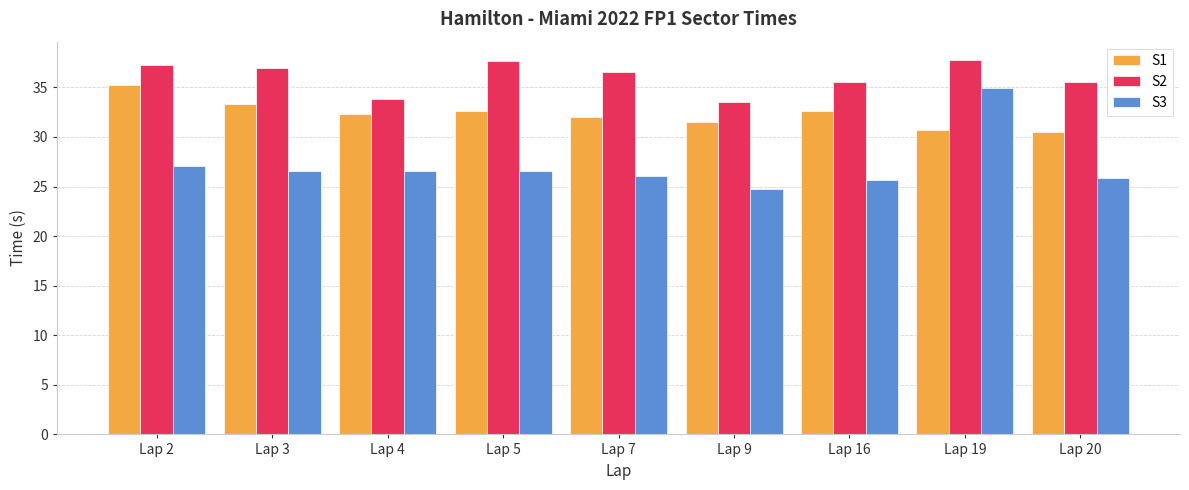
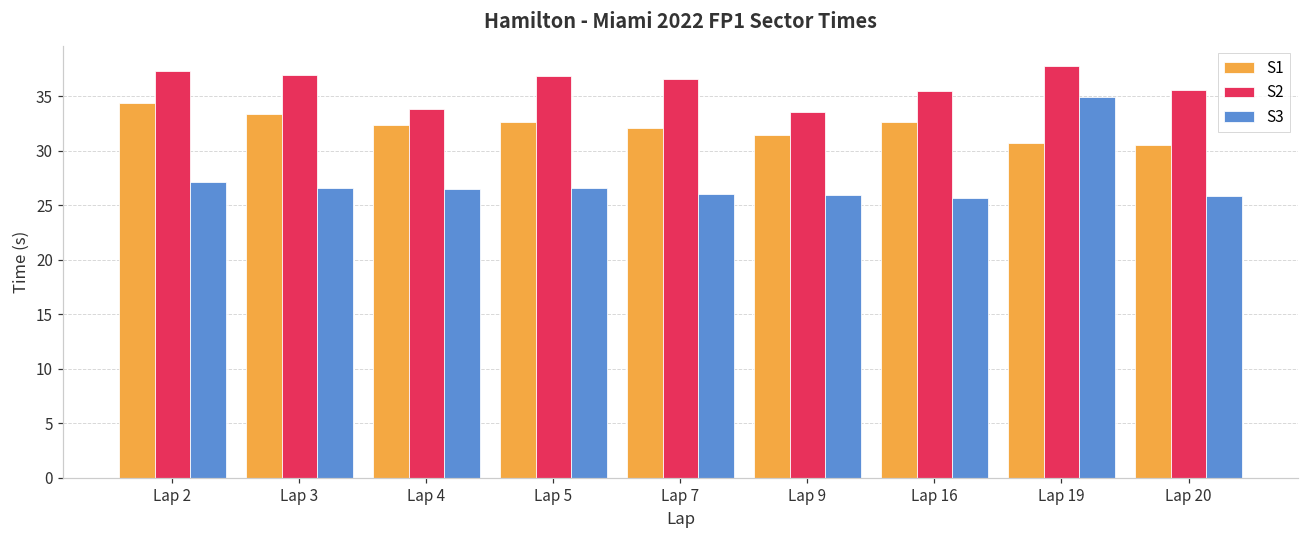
  {
    "S1": {
-     "Lap 2": 35,
+     "Lap 2": 34,
      "Lap 3": 33,
      "Lap 4": 32,
      "Lap 5": 33,
      "Lap 7": 32,
      "Lap 9": 31,
      "Lap 16": 33,
      "Lap 19": 31,
      "Lap 20": 31
    },
    "S2": {
      "Lap 2": 37,
      "Lap 3": 37,
      "Lap 4": 34,
-     "Lap 5": 38,
+     "Lap 5": 37,
      "Lap 7": 37,
      "Lap 9": 34,
      "Lap 16": 36,
      "Lap 19": 38,
      "Lap 20": 36
    },
    "S3": {
      "Lap 2": 27,
      "Lap 3": 27,
      "Lap 4": 27,
      "Lap 5": 27,
      "Lap 7": 26,
-     "Lap 9": 25,
+     "Lap 9": 26,
      "Lap 16": 26,
      "Lap 19": 35,
      "Lap 20": 26
    }
  }
